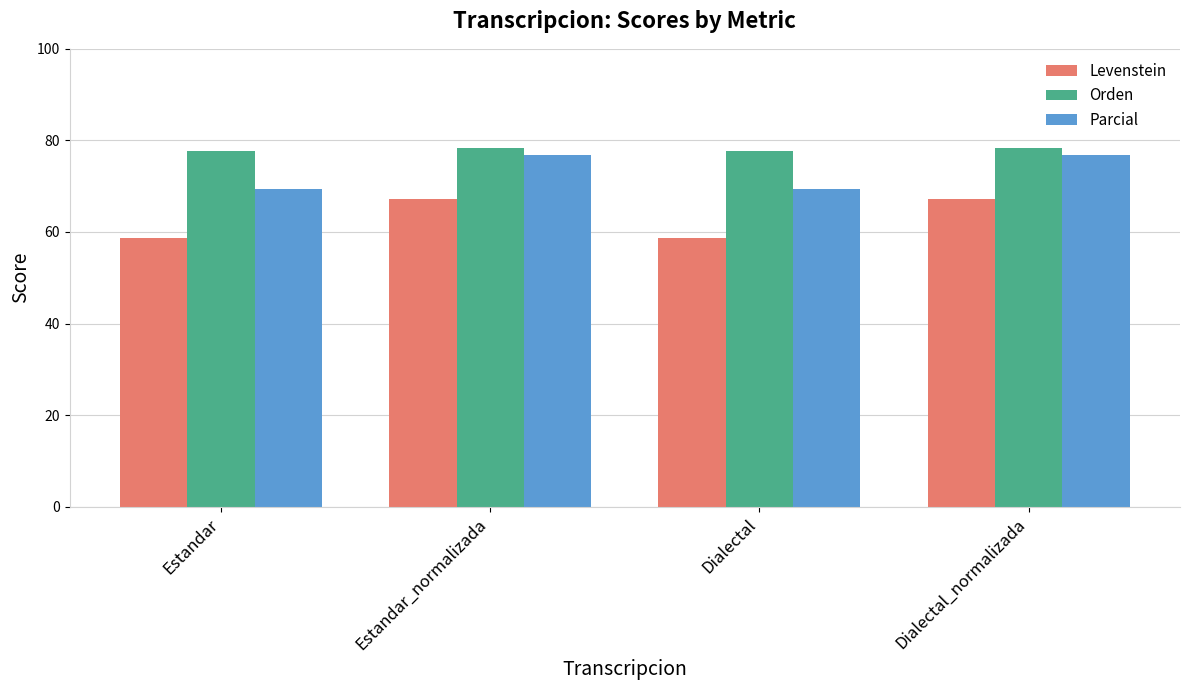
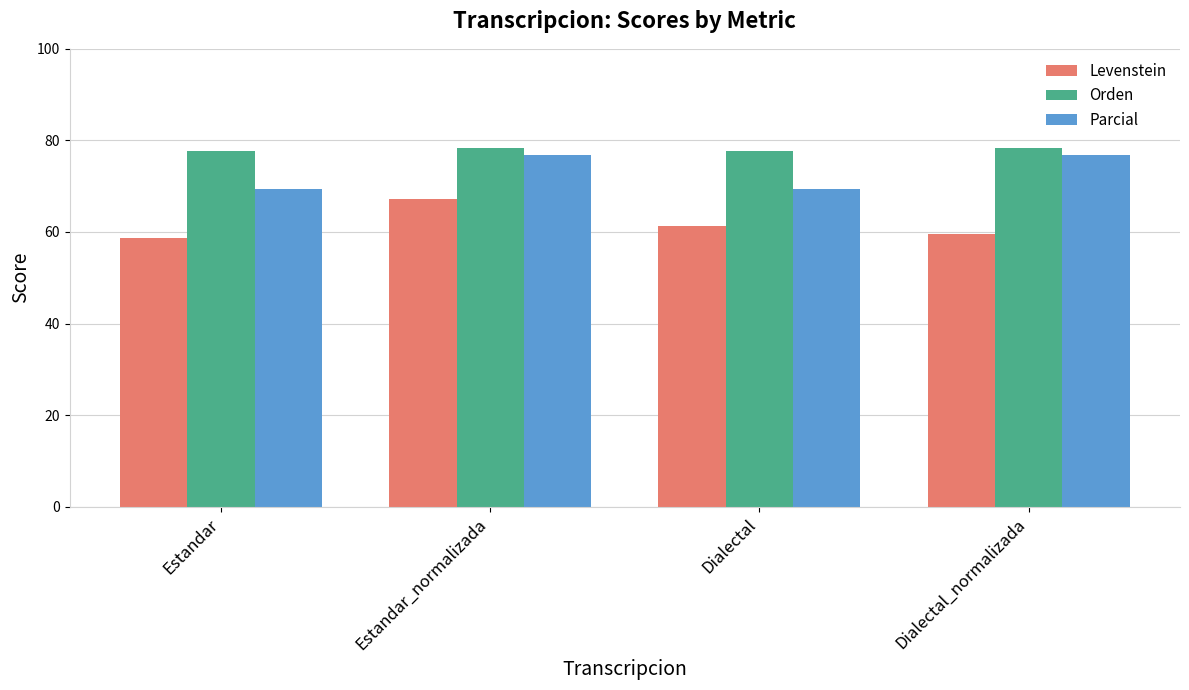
  {
    "Levenstein": {
      "Estandar": 59,
      "Estandar_normalizada": 67,
-     "Dialectal": 59,
-     "Dialectal_normalizada": 67
+     "Dialectal": 61,
+     "Dialectal_normalizada": 60
    },
    "Orden": {
      "Estandar": 78,
      "Estandar_normalizada": 78,
      "Dialectal": 78,
      "Dialectal_normalizada": 78
    },
    "Parcial": {
      "Estandar": 69,
      "Estandar_normalizada": 77,
      "Dialectal": 69,
      "Dialectal_normalizada": 77
    }
  }
